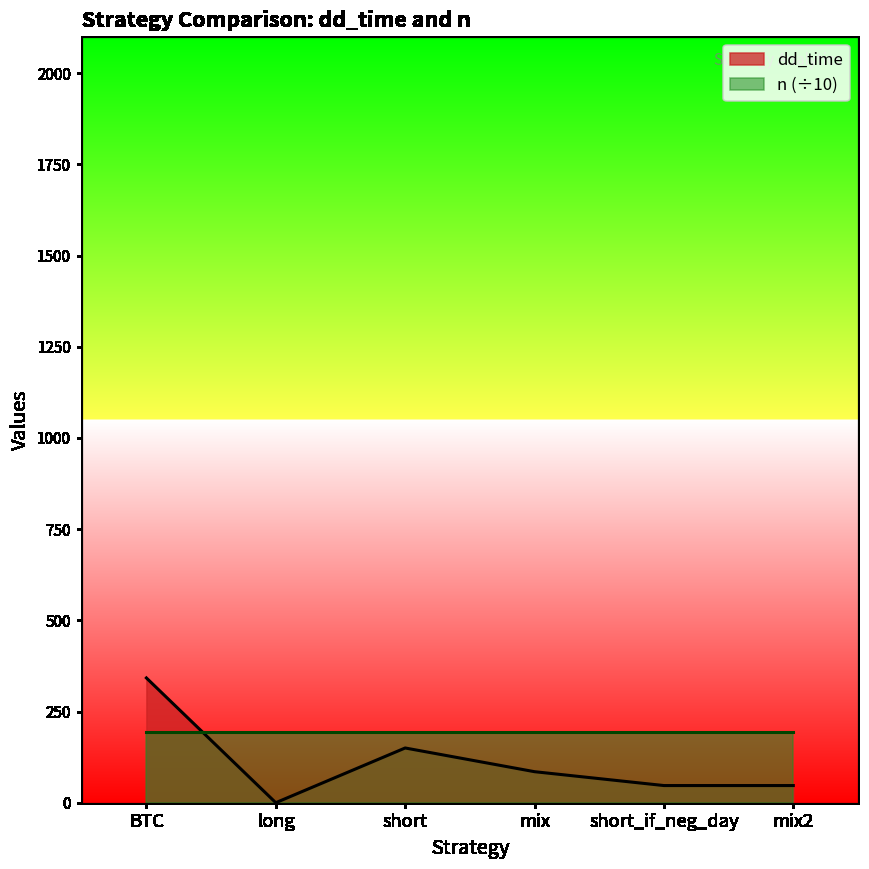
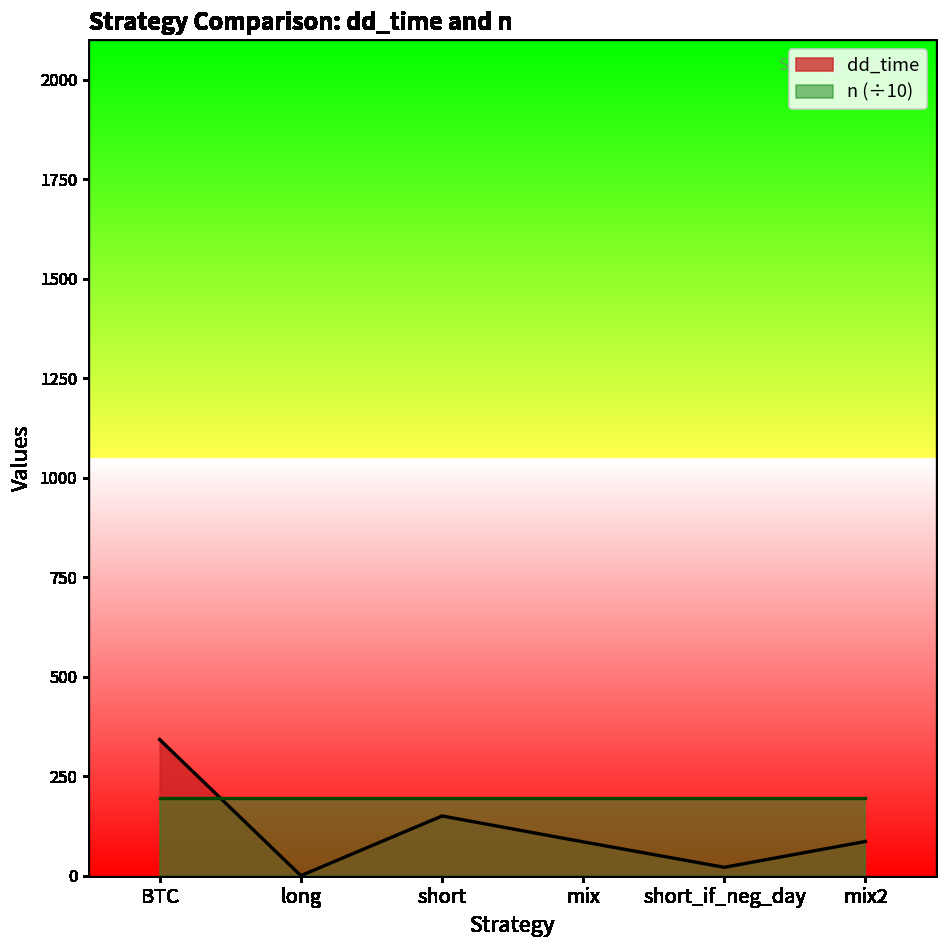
  {
    "dd_time": {
      "BTC": 340,
      "long": 0,
      "short": 150,
      "mix": 90,
-     "short_if_neg_day": 50,
-     "mix2": 50
+     "short_if_neg_day": 20,
+     "mix2": 90
    },
    "n (÷10)": {
      "BTC": 190,
      "long": 190,
      "short": 190,
      "mix": 190,
      "short_if_neg_day": 190,
      "mix2": 190
    }
  }
